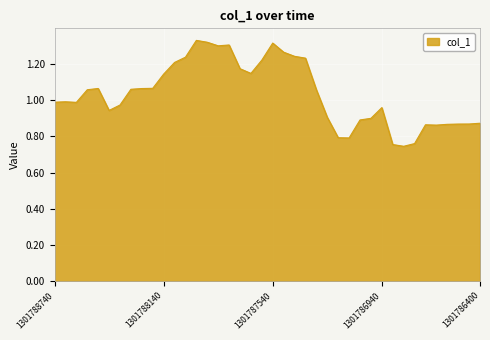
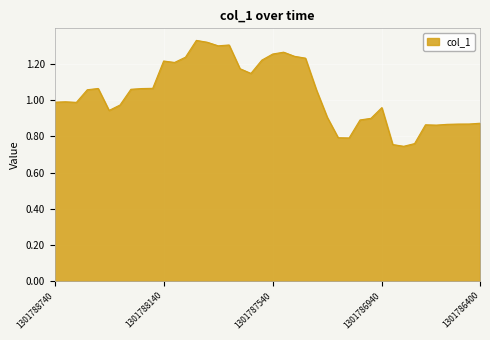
  {
    "1301788740": 0.99,
-   "1301788140": 1.14,
-   "1301787540": 1.32,
+   "1301788140": 1.22,
+   "1301787540": 1.25,
    "1301786940": 0.96,
    "1301786400": 0.87
  }
